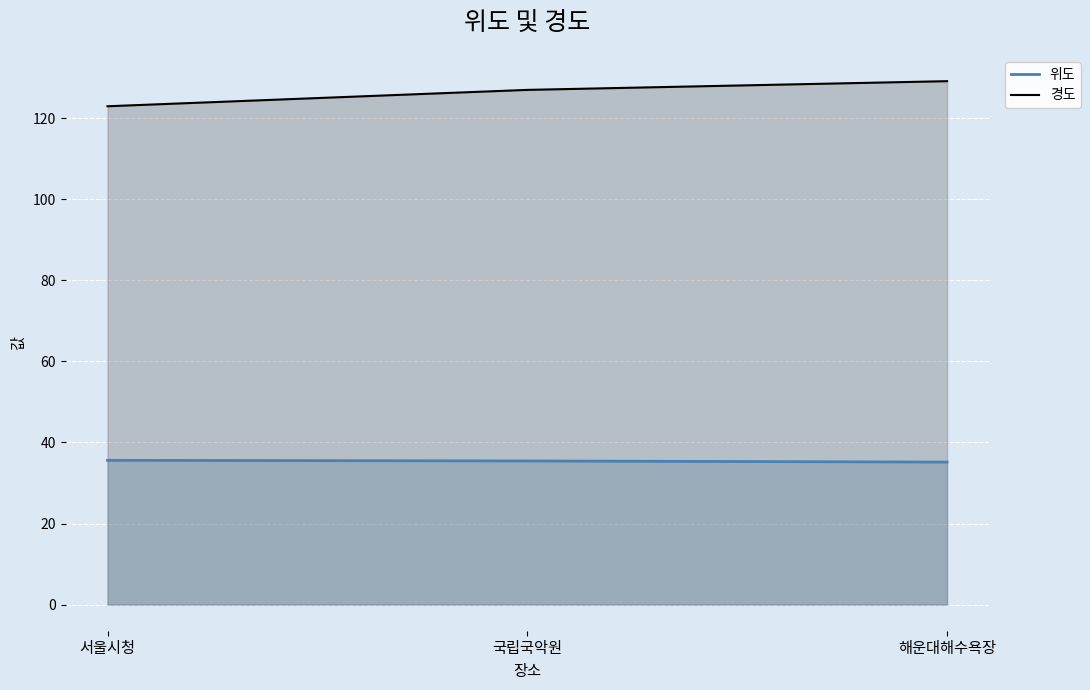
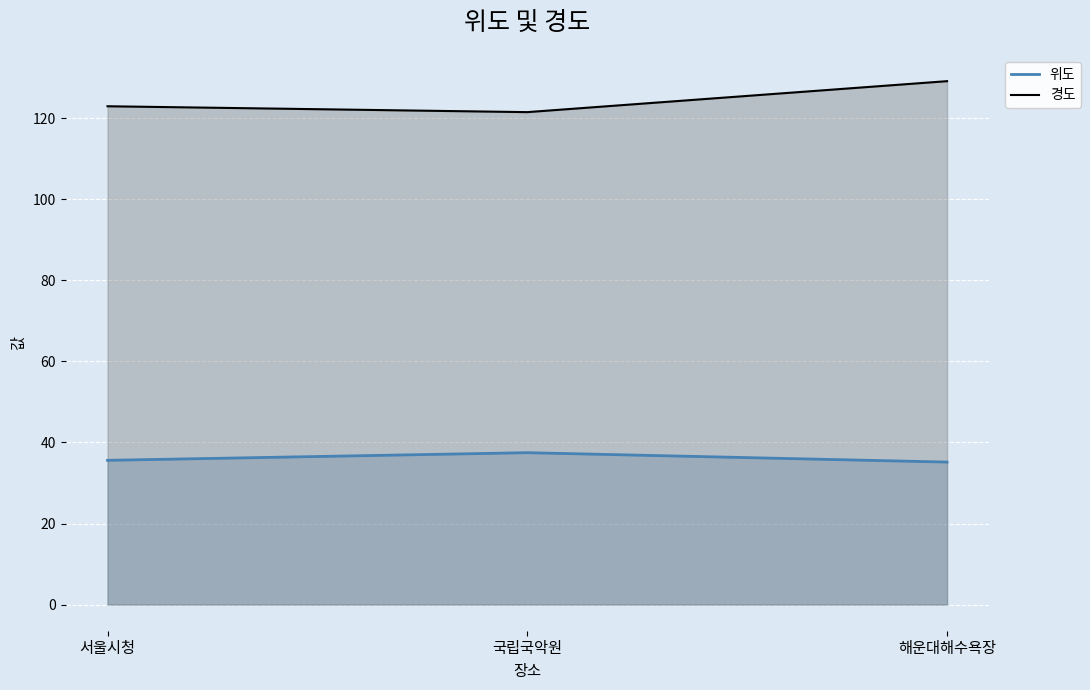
  {
    "위도": {
      "서울시청": 36,
-     "국립국악원": 35,
+     "국립국악원": 37,
      "해운대해수욕장": 35
    },
    "경도": {
      "서울시청": 123,
-     "국립국악원": 127,
+     "국립국악원": 122,
      "해운대해수욕장": 129
    }
  }
